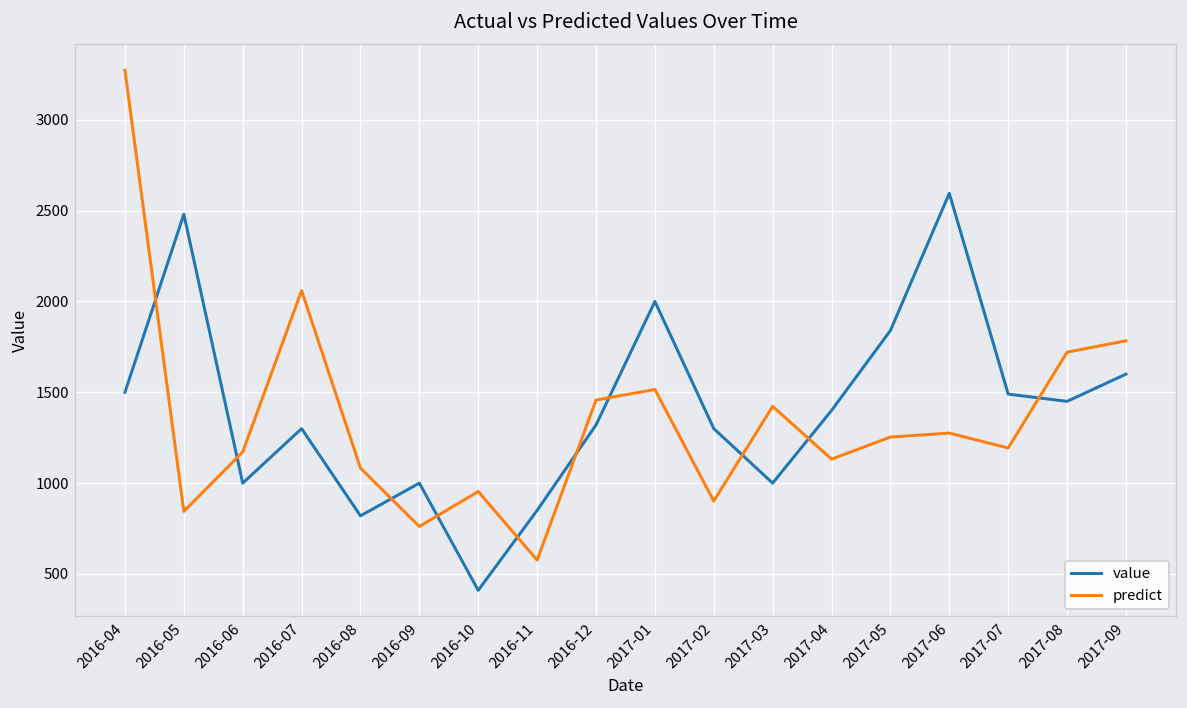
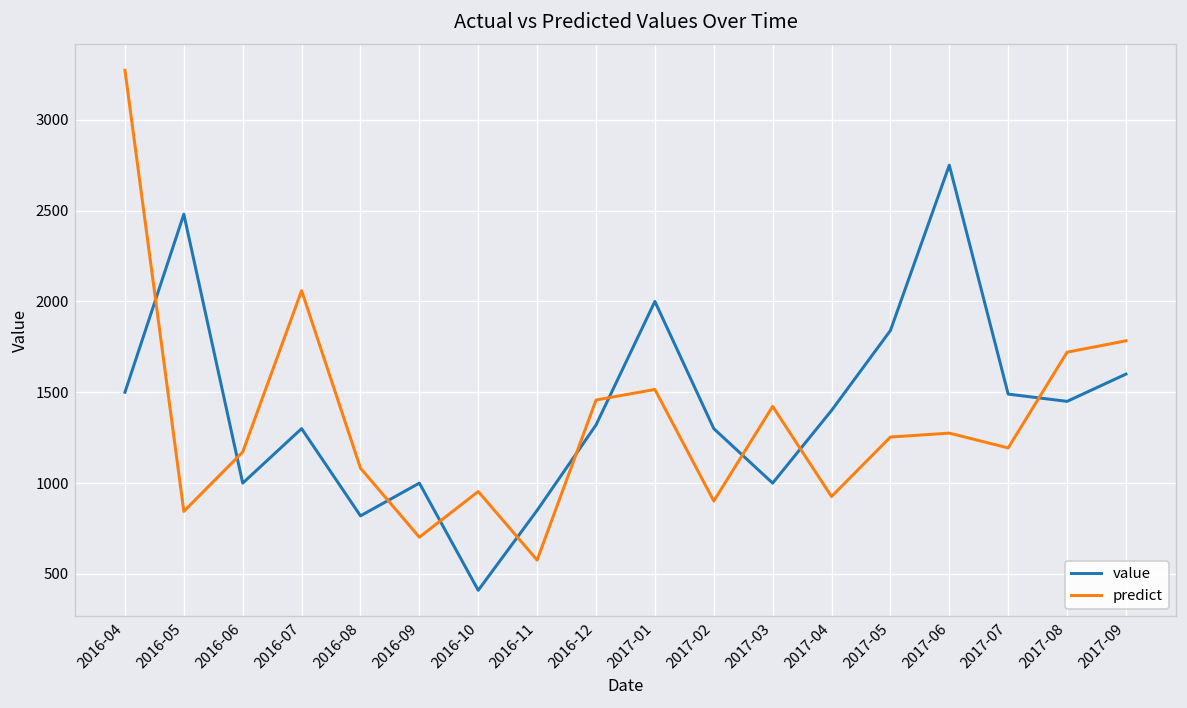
  {
    "value": {
      "2016-04": 1500,
      "2016-05": 2480,
      "2016-06": 1000,
      "2016-07": 1300,
      "2016-08": 820,
      "2016-09": 1000,
      "2016-10": 410,
      "2016-11": 850,
      "2016-12": 1320,
      "2017-01": 2000,
      "2017-02": 1300,
      "2017-03": 1000,
      "2017-04": 1400,
      "2017-05": 1840,
-     "2017-06": 2600,
+     "2017-06": 2750,
      "2017-07": 1490,
      "2017-08": 1450,
      "2017-09": 1600
    },
    "predict": {
      "2016-04": 3270,
      "2016-05": 840,
      "2016-06": 1170,
      "2016-07": 2060,
      "2016-08": 1080,
-     "2016-09": 760,
+     "2016-09": 700,
      "2016-10": 950,
      "2016-11": 580,
      "2016-12": 1460,
      "2017-01": 1520,
      "2017-02": 900,
      "2017-03": 1420,
-     "2017-04": 1130,
+     "2017-04": 930,
      "2017-05": 1250,
      "2017-06": 1280,
      "2017-07": 1190,
      "2017-08": 1720,
      "2017-09": 1780
    }
  }
